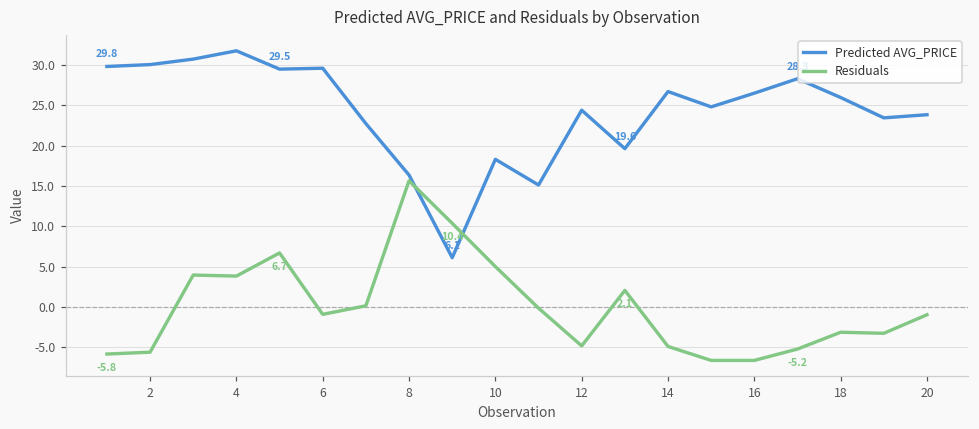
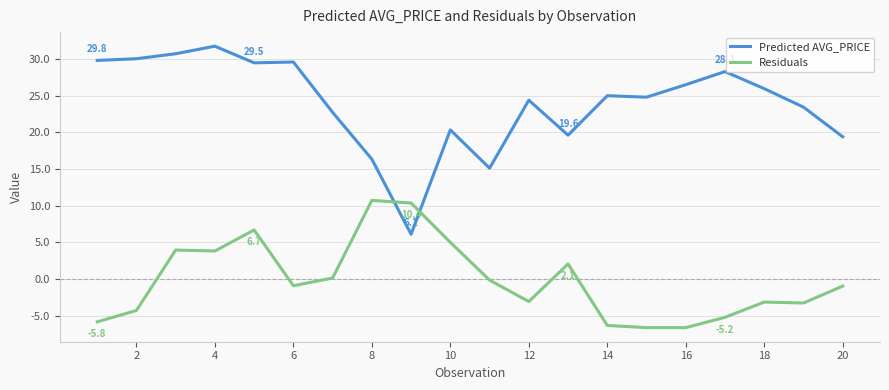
  {
    "Predicted AVG_PRICE": {
      "2": 30,
      "4": 32,
      "6": 30,
      "8": 16,
-     "10": 18,
+     "10": 20,
      "12": 24,
-     "14": 27,
+     "14": 25,
      "16": 27,
      "18": 26,
-     "20": 24
+     "20": 19
    },
    "Residuals": {
-     "2": -6,
+     "2": -4,
      "4": 4,
      "6": -1,
-     "8": 16,
+     "8": 11,
      "10": 5,
-     "12": -5,
-     "14": -5,
+     "12": -3,
+     "14": -6,
      "16": -7,
      "18": -3,
      "20": -1
    }
  }
